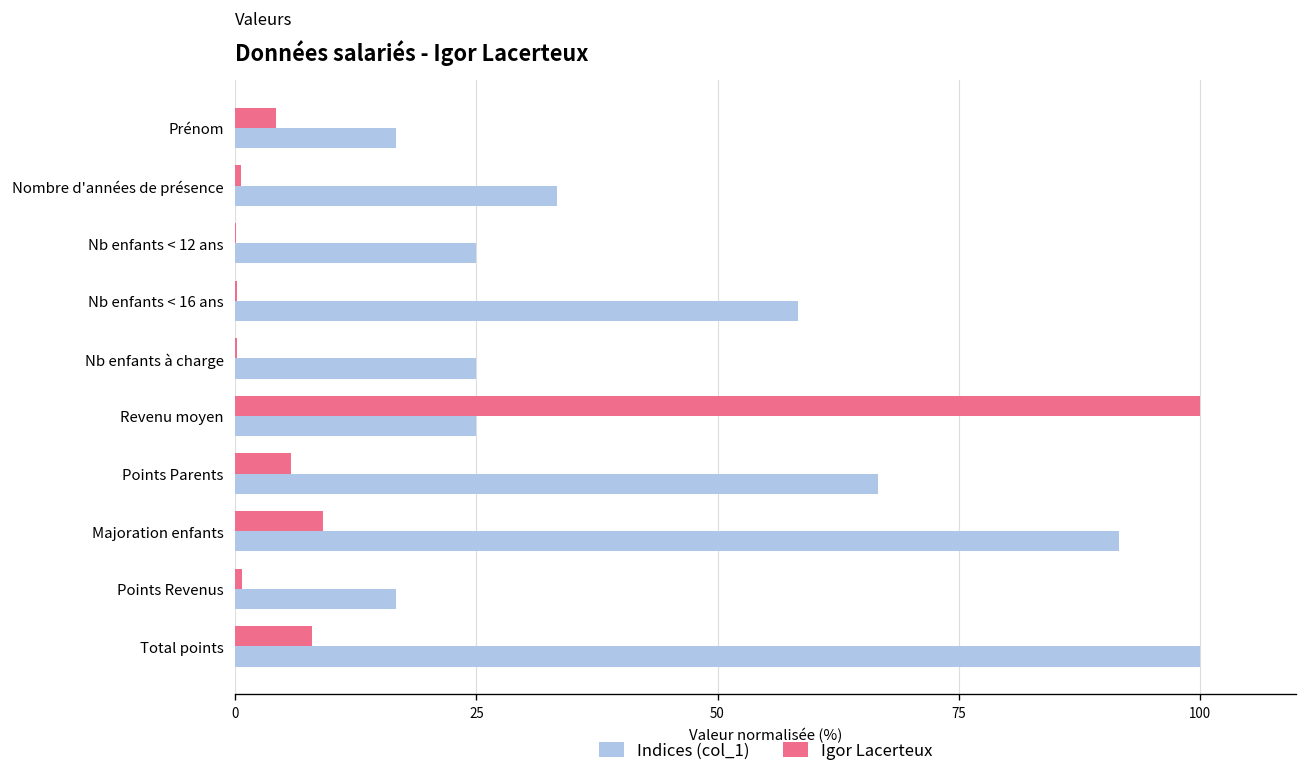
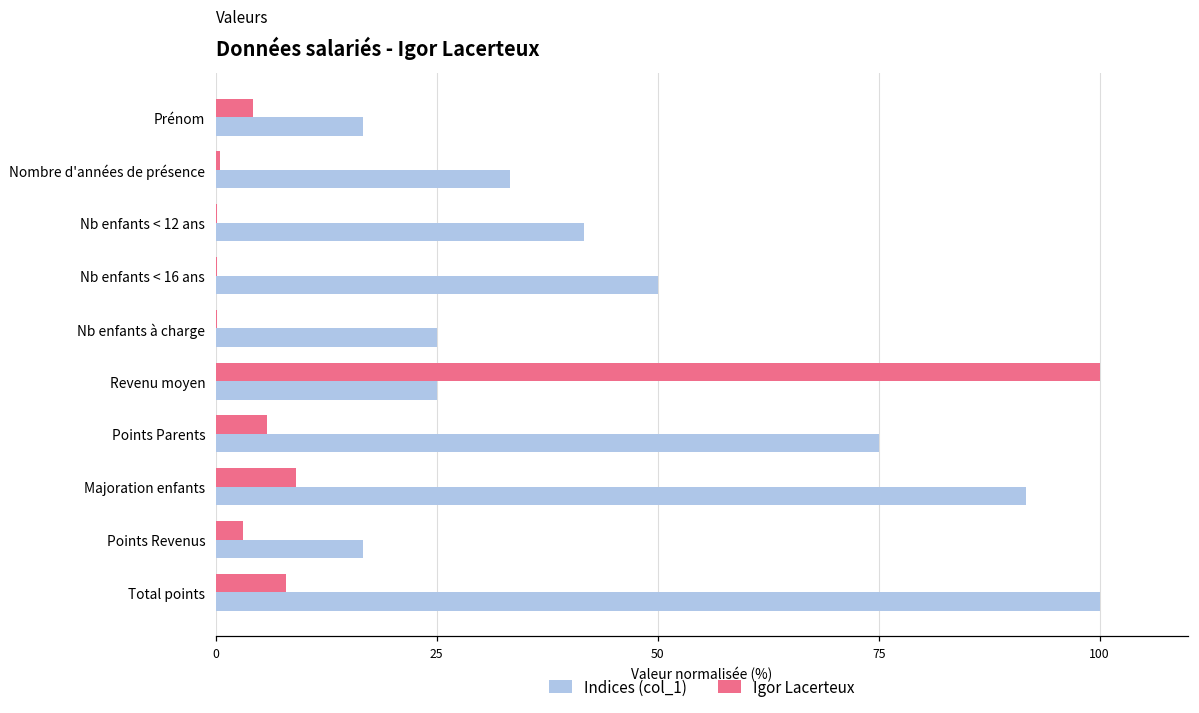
  {
    "Indices (col_1)": {
      "Prénom": 17,
      "Nombre d'années de présence": 33,
-     "Nb enfants < 12 ans": 25,
-     "Nb enfants < 16 ans": 58,
+     "Nb enfants < 12 ans": 42,
+     "Nb enfants < 16 ans": 50,
      "Nb enfants à charge": 25,
      "Revenu moyen": 25,
-     "Points Parents": 67,
+     "Points Parents": 75,
      "Majoration enfants": 92,
      "Points Revenus": 17,
      "Total points": 100
    },
    "Igor Lacerteux": {
      "Prénom": 4,
      "Nombre d'années de présence": 1,
      "Revenu moyen": 100,
      "Points Parents": 6,
      "Majoration enfants": 9,
-     "Points Revenus": 1,
+     "Points Revenus": 3,
      "Total points": 8
    }
  }
